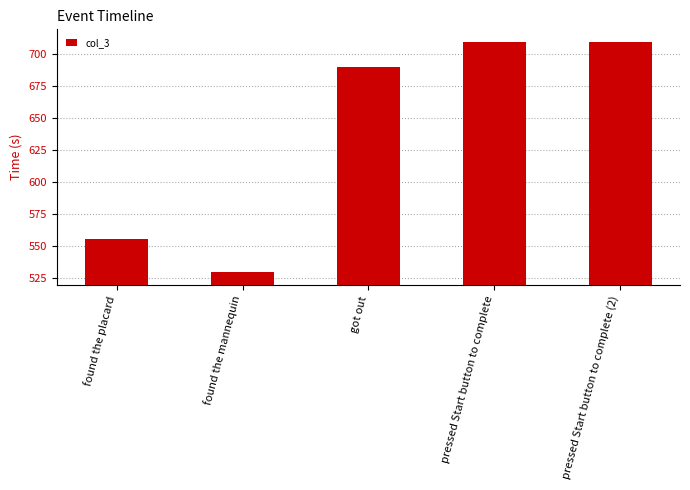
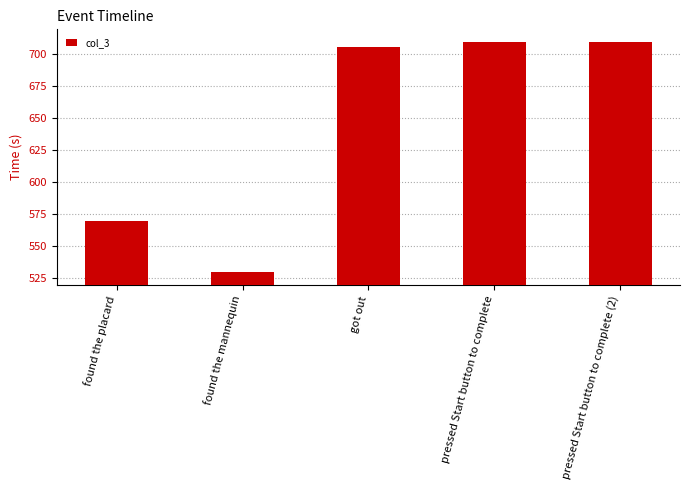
  {
-   "found the placard": 556,
+   "found the placard": 570,
    "found the mannequin": 530,
-   "got out": 690,
+   "got out": 706,
    "pressed Start button to complete": 710,
    "pressed Start button to complete (2)": 710
  }
